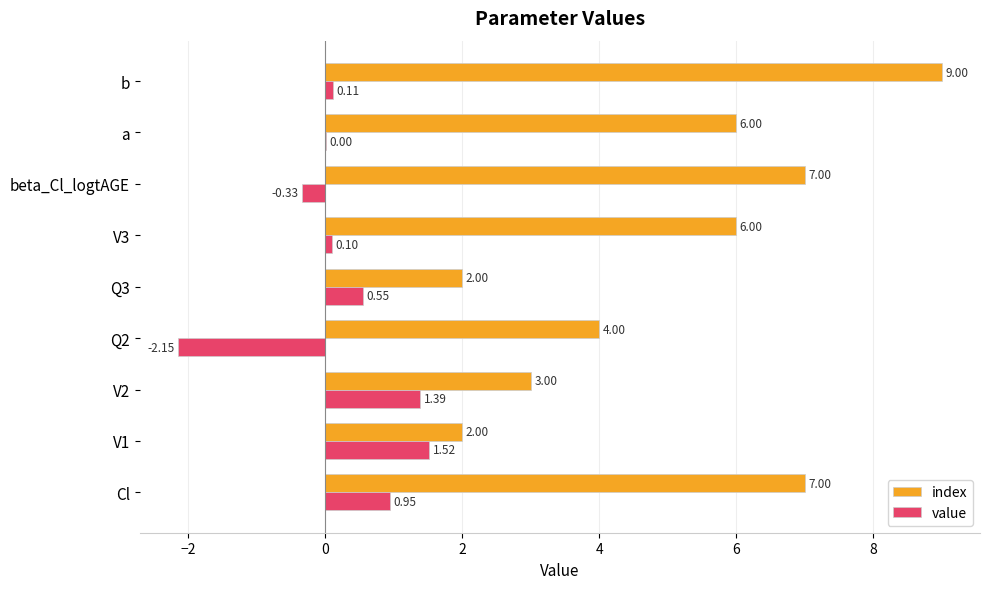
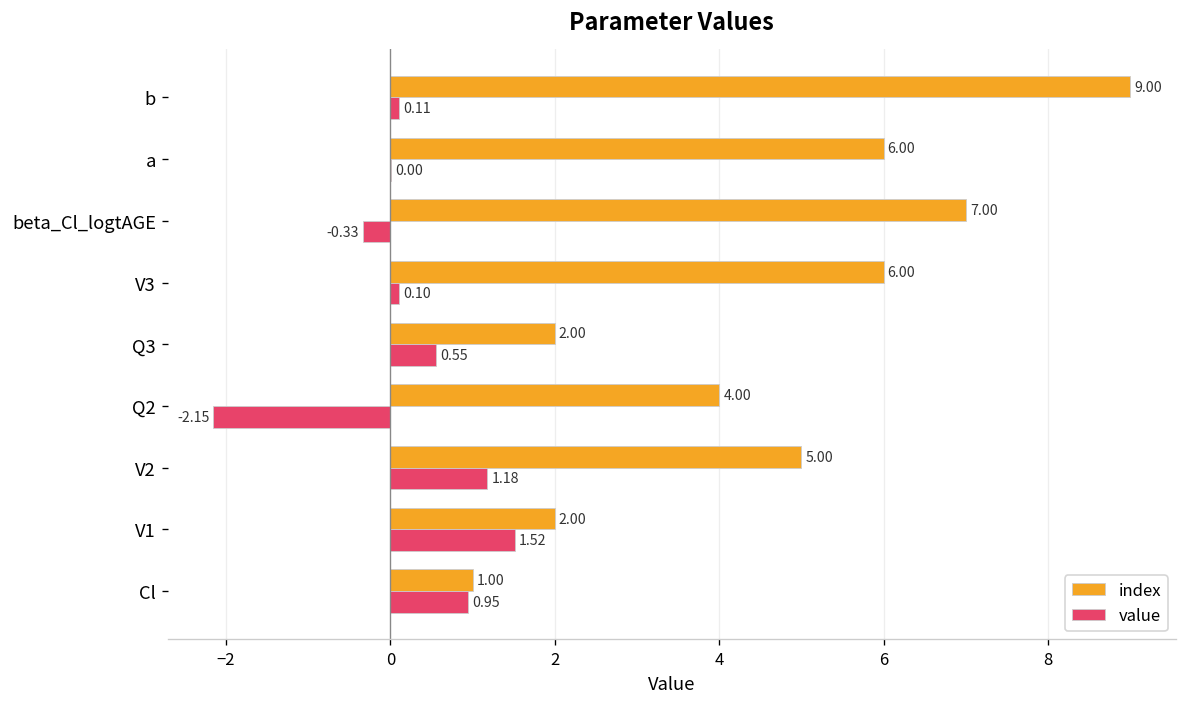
  {
    "index": {
      "b": 9.00,
      "a": 6.00,
      "beta_Cl_logtAGE": 7.00,
      "V3": 6.00,
      "Q3": 2.00,
      "Q2": 4.00,
-     "V2": 3.00,
+     "V2": 5.00,
      "V1": 2.00,
-     "Cl": 7.00
+     "Cl": 1.00
    },
    "value": {
      "b": 0.11,
      "a": 0.00,
      "beta_Cl_logtAGE": -0.33,
      "V3": 0.10,
      "Q3": 0.55,
      "Q2": -2.15,
-     "V2": 1.39,
+     "V2": 1.18,
      "V1": 1.52,
      "Cl": 0.95
    }
  }
